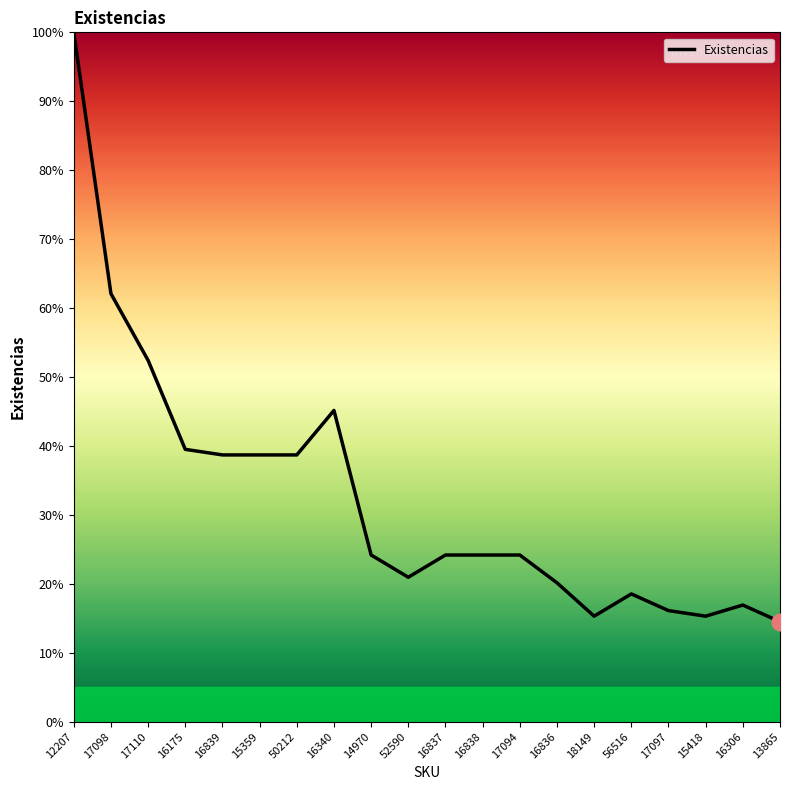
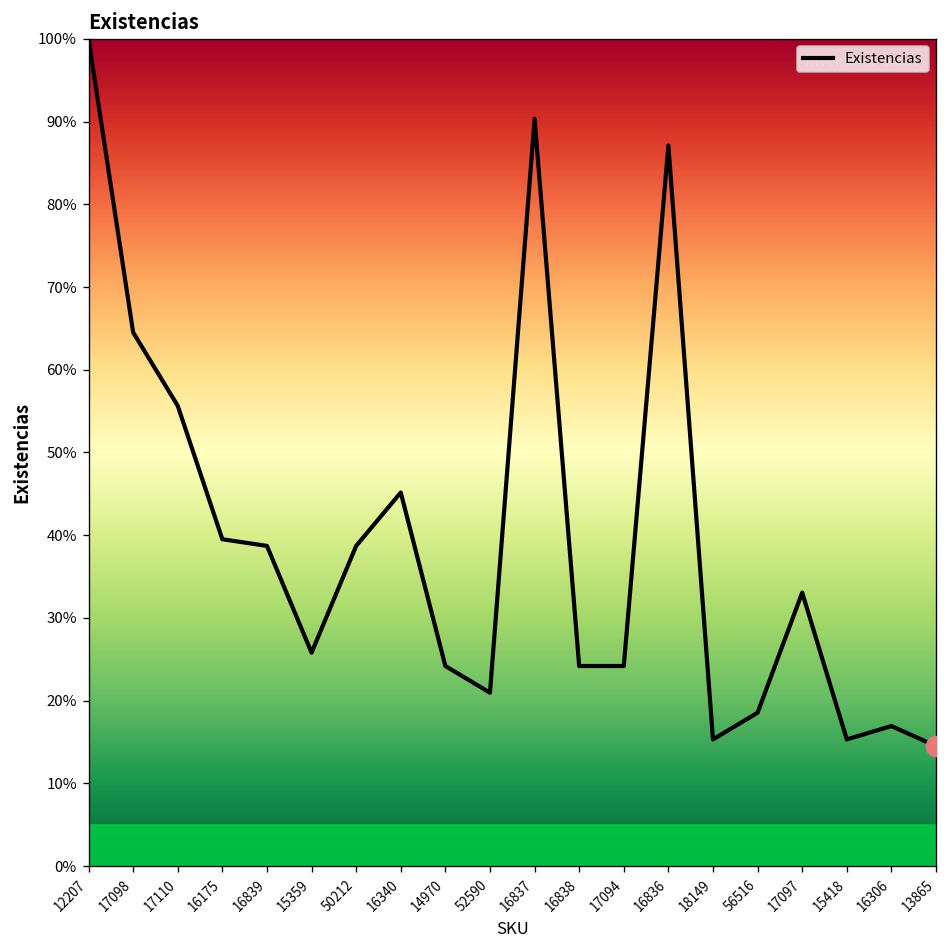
  {
    "Existencias": {
      "12207": "100%",
-     "17098": "62%",
-     "17110": "52%",
+     "17098": "65%",
+     "17110": "56%",
      "16175": "40%",
      "16839": "39%",
-     "15359": "39%",
+     "15359": "26%",
      "50212": "39%",
      "16340": "45%",
      "14970": "24%",
      "52590": "21%",
-     "16837": "24%",
+     "16837": "90%",
      "16838": "24%",
      "17094": "24%",
-     "16836": "20%",
+     "16836": "87%",
      "18149": "15%",
      "56516": "19%",
-     "17097": "16%",
+     "17097": "33%",
      "15418": "15%",
      "16306": "17%"
    }
  }
